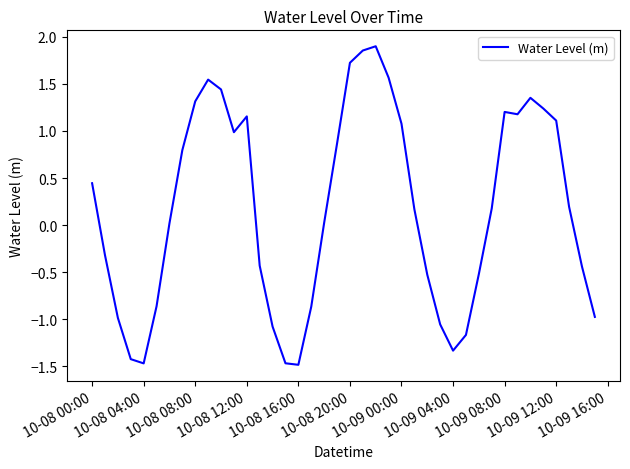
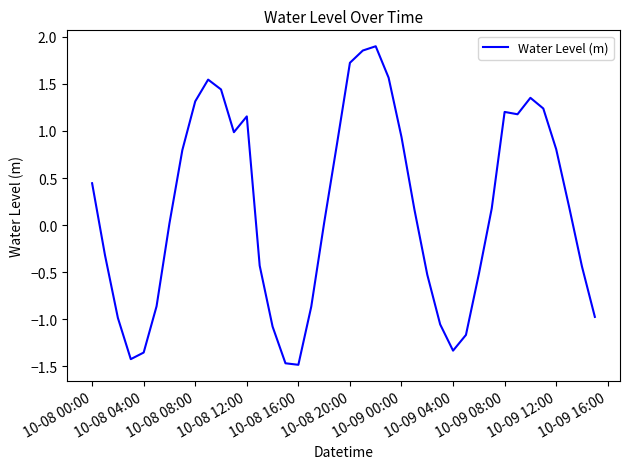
  {
    "10-08 00:00": 0.4,
-   "10-08 04:00": -1.5,
+   "10-08 04:00": -1.4,
    "10-08 08:00": 1.3,
    "10-08 12:00": 1.2,
    "10-08 16:00": -1.5,
    "10-08 20:00": 1.7,
-   "10-09 00:00": 1.1,
+   "10-09 00:00": 0.9,
    "10-09 04:00": -1.3,
    "10-09 08:00": 1.2,
-   "10-09 12:00": 1.1
+   "10-09 12:00": 0.8
  }
